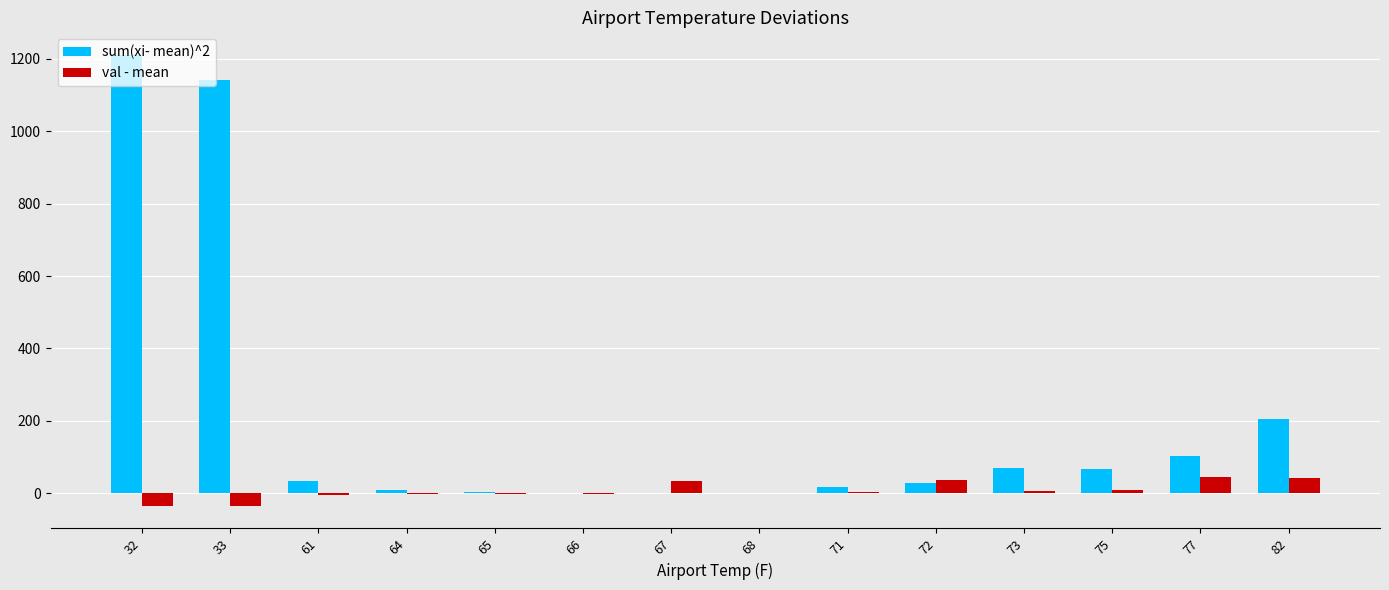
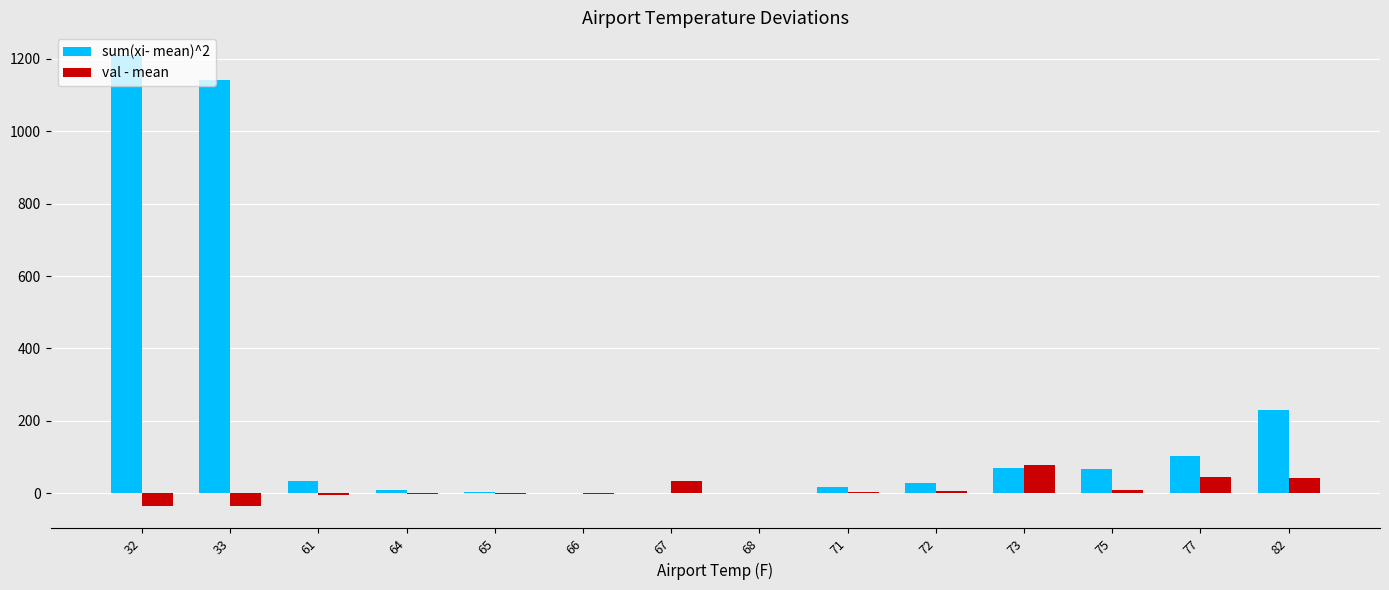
  {
    "sum(xi- mean)^2": {
      "61": 30,
      "64": 10,
      "71": 20,
      "72": 30,
      "73": 70,
      "75": 70,
      "77": 100,
-     "82": 200
+     "82": 230
    },
    "val - mean": {
      "32": -30,
      "33": -30,
      "67": 40,
-     "72": 40,
-     "73": 10,
+     "72": 10,
+     "73": 80,
      "75": 10,
      "77": 40,
      "82": 40
    }
  }
